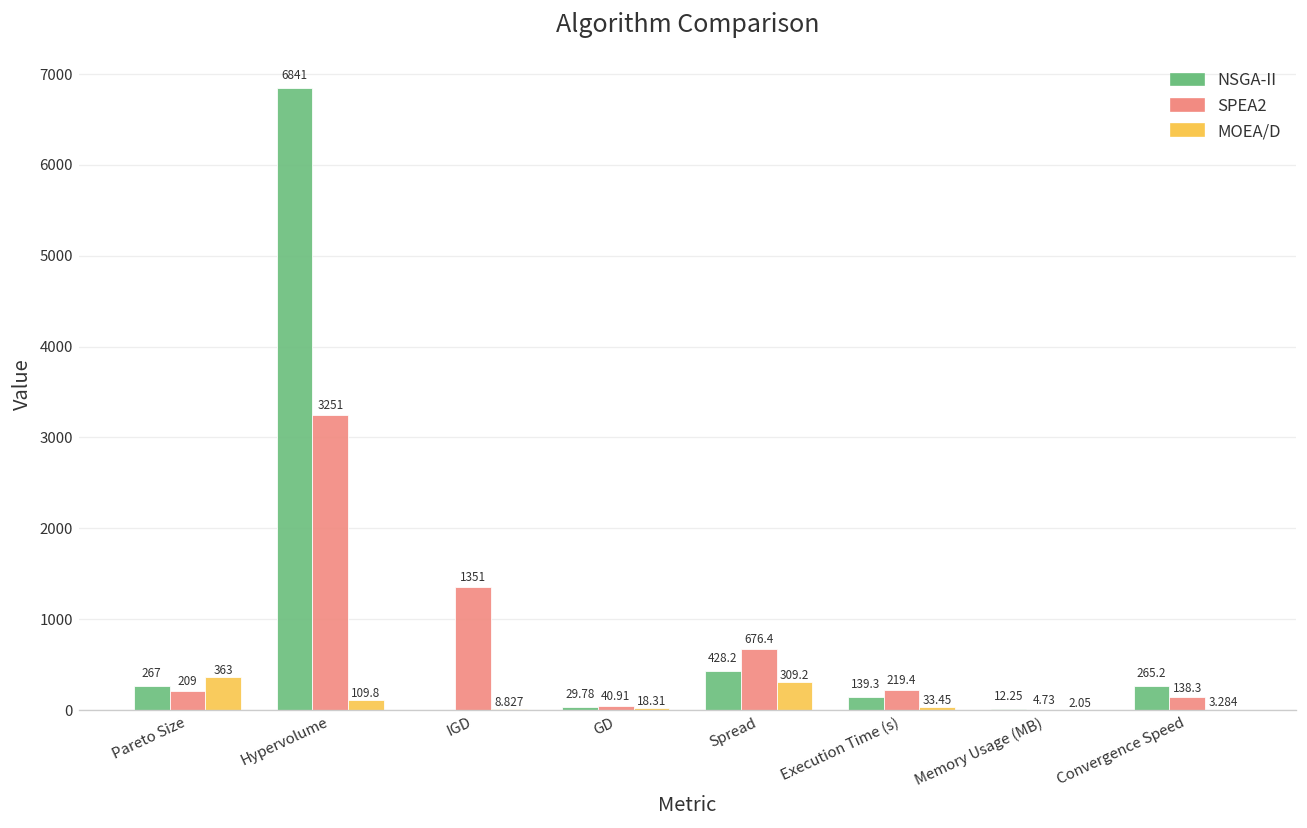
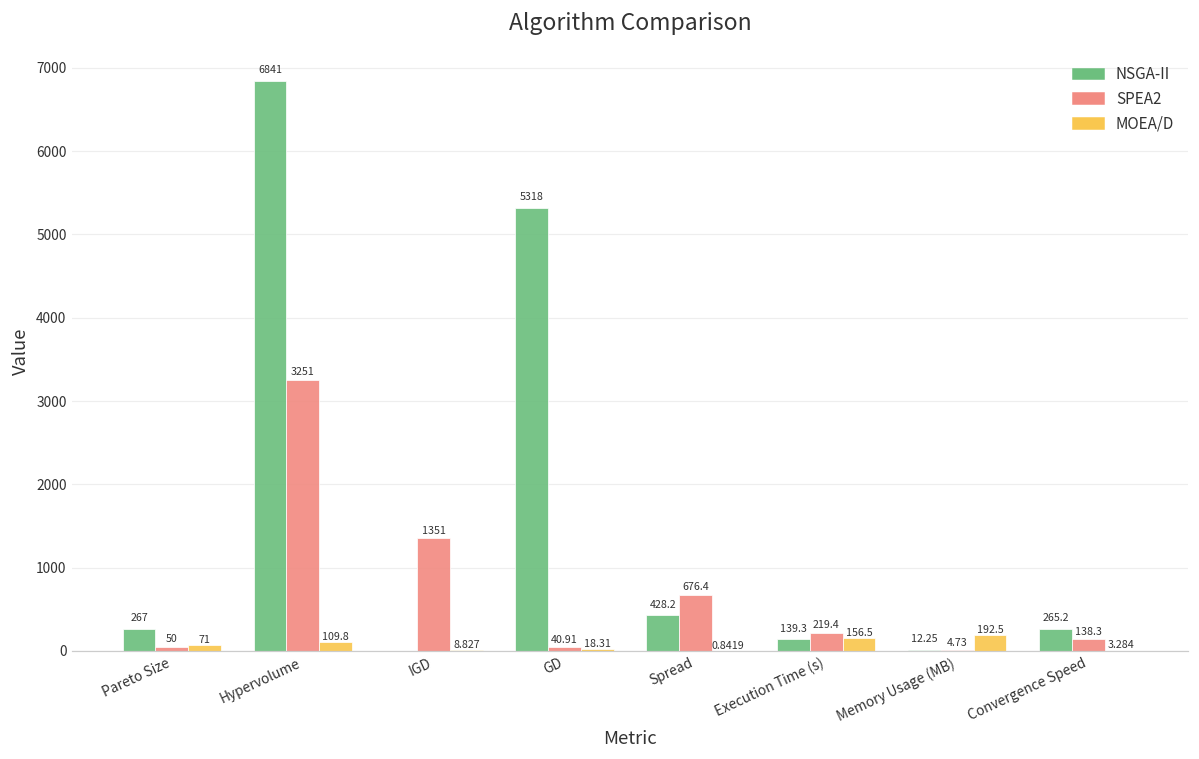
  {
    "NSGA-II": {
      "Pareto Size": 267,
      "Hypervolume": 6841,
-     "GD": 29.78,
+     "GD": 5318,
      "Spread": 428.2,
      "Execution Time (s)": 139.3,
      "Memory Usage (MB)": 12.25,
      "Convergence Speed": 265.2
    },
    "SPEA2": {
-     "Pareto Size": 209,
+     "Pareto Size": 50,
      "Hypervolume": 3251,
      "IGD": 1351,
      "GD": 40.91,
      "Spread": 676.4,
      "Execution Time (s)": 219.4,
      "Memory Usage (MB)": 4.73,
      "Convergence Speed": 138.3
    },
    "MOEA/D": {
-     "Pareto Size": 363,
+     "Pareto Size": 71,
      "Hypervolume": 109.8,
      "IGD": 8.827,
      "GD": 18.31,
-     "Spread": 309.2,
-     "Execution Time (s)": 33.45,
-     "Memory Usage (MB)": 2.05,
+     "Spread": 0.8419,
+     "Execution Time (s)": 156.5,
+     "Memory Usage (MB)": 192.5,
      "Convergence Speed": 3.284
    }
  }
